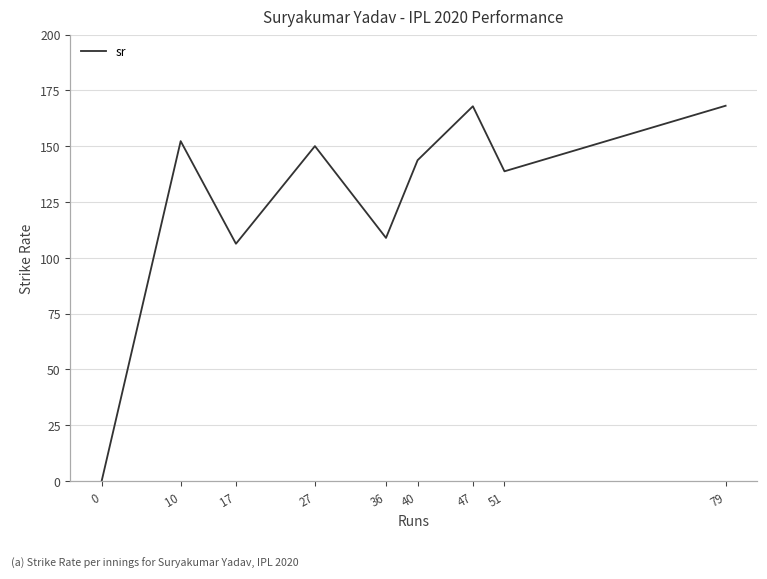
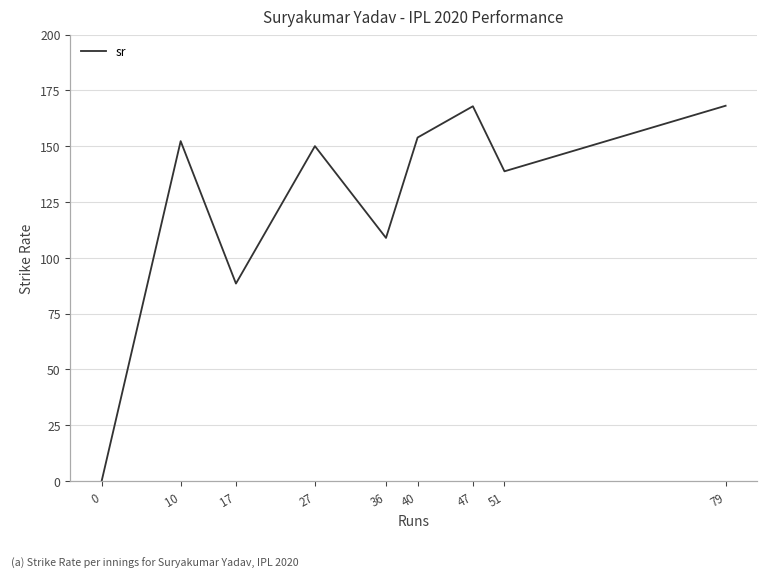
  {
    "0": 0,
    "10": 152,
-   "17": 106,
+   "17": 88,
    "27": 150,
    "36": 109,
-   "40": 144,
+   "40": 154,
    "47": 168,
    "51": 139,
    "79": 168
  }
